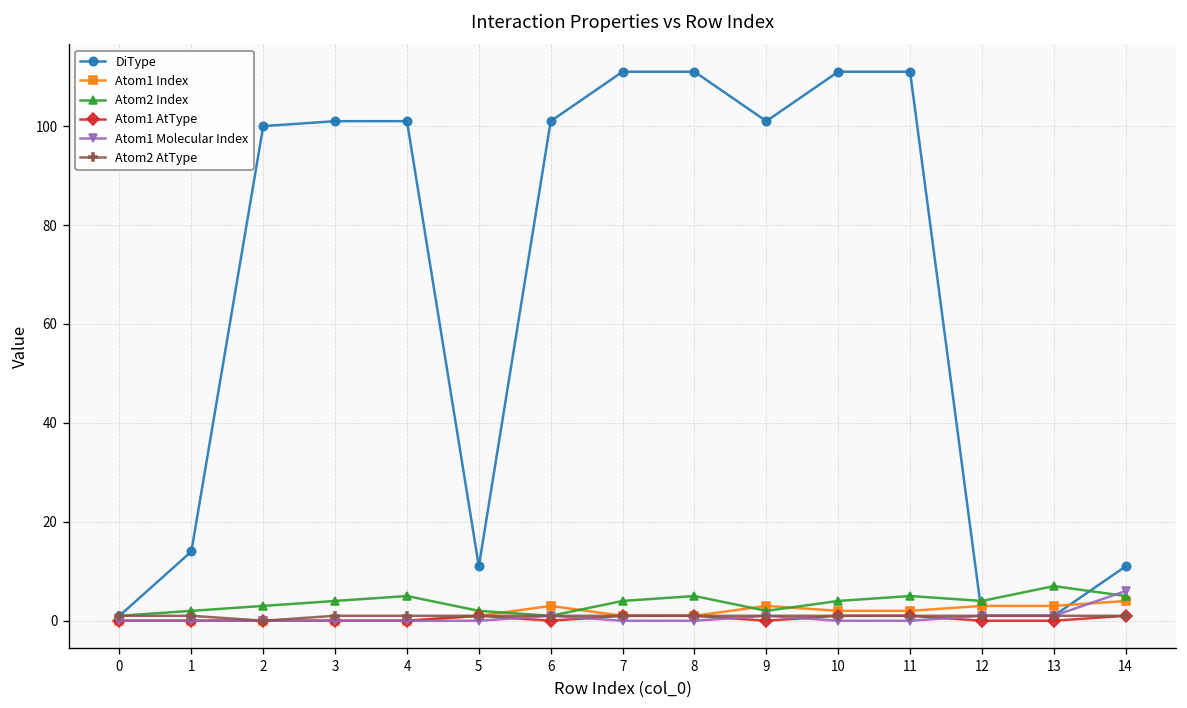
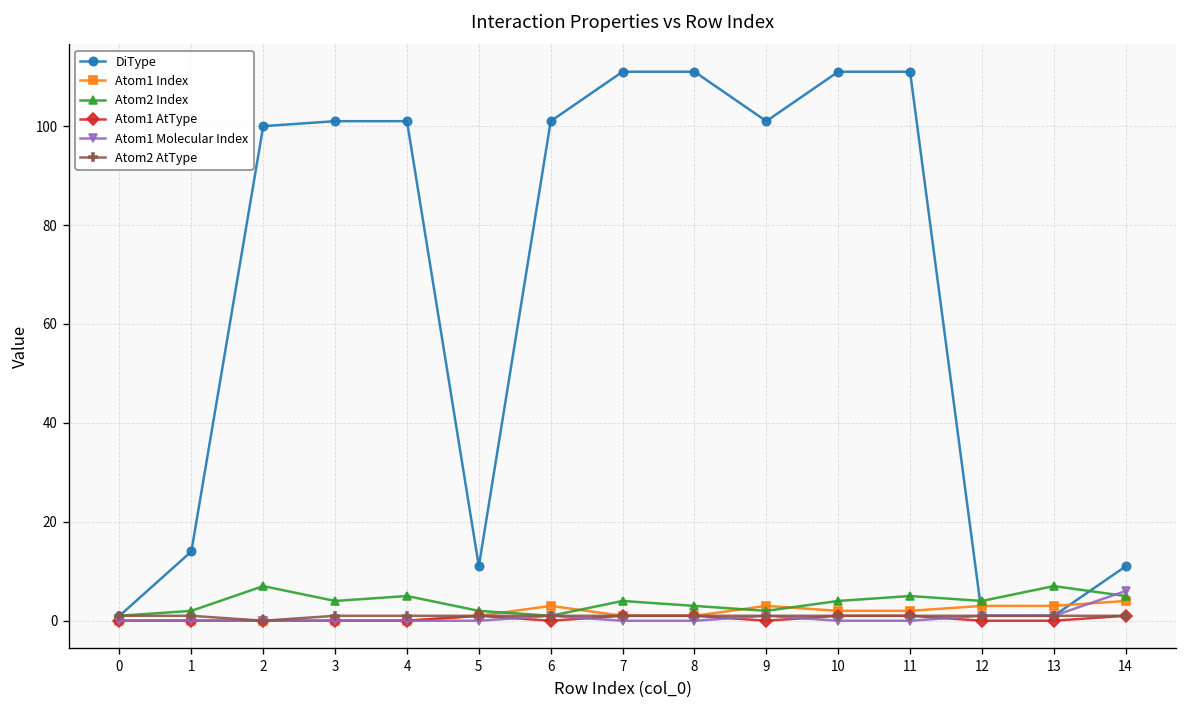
  {
    "DiType": {
      "1": 14,
      "2": 100,
      "3": 101,
      "4": 101,
      "5": 11,
      "6": 101,
      "7": 111,
      "8": 111,
      "9": 101,
      "10": 111,
      "11": 111,
      "14": 11
    },
    "Atom1 Index": {
      "6": 3,
      "9": 3,
      "10": 2,
      "11": 2,
      "12": 3,
      "13": 3,
      "14": 4
    },
    "Atom2 Index": {
      "1": 2,
-     "2": 3,
+     "2": 7,
      "3": 4,
      "4": 5,
      "5": 2,
      "7": 4,
-     "8": 5,
+     "8": 3,
      "9": 2,
      "10": 4,
      "11": 5,
      "12": 4,
      "13": 7,
      "14": 5
    },
    "Atom1 AtType": {
      "6": 0,
      "9": 0,
      "12": 0,
      "13": 0
    },
    "Atom1 Molecular Index": {
      "5": 0,
      "7": 0,
      "8": 0,
      "10": 0,
      "11": 0,
      "14": 6
    },
    "Atom2 AtType": {
      "1": 1,
      "3": 1,
      "4": 1
    }
  }
